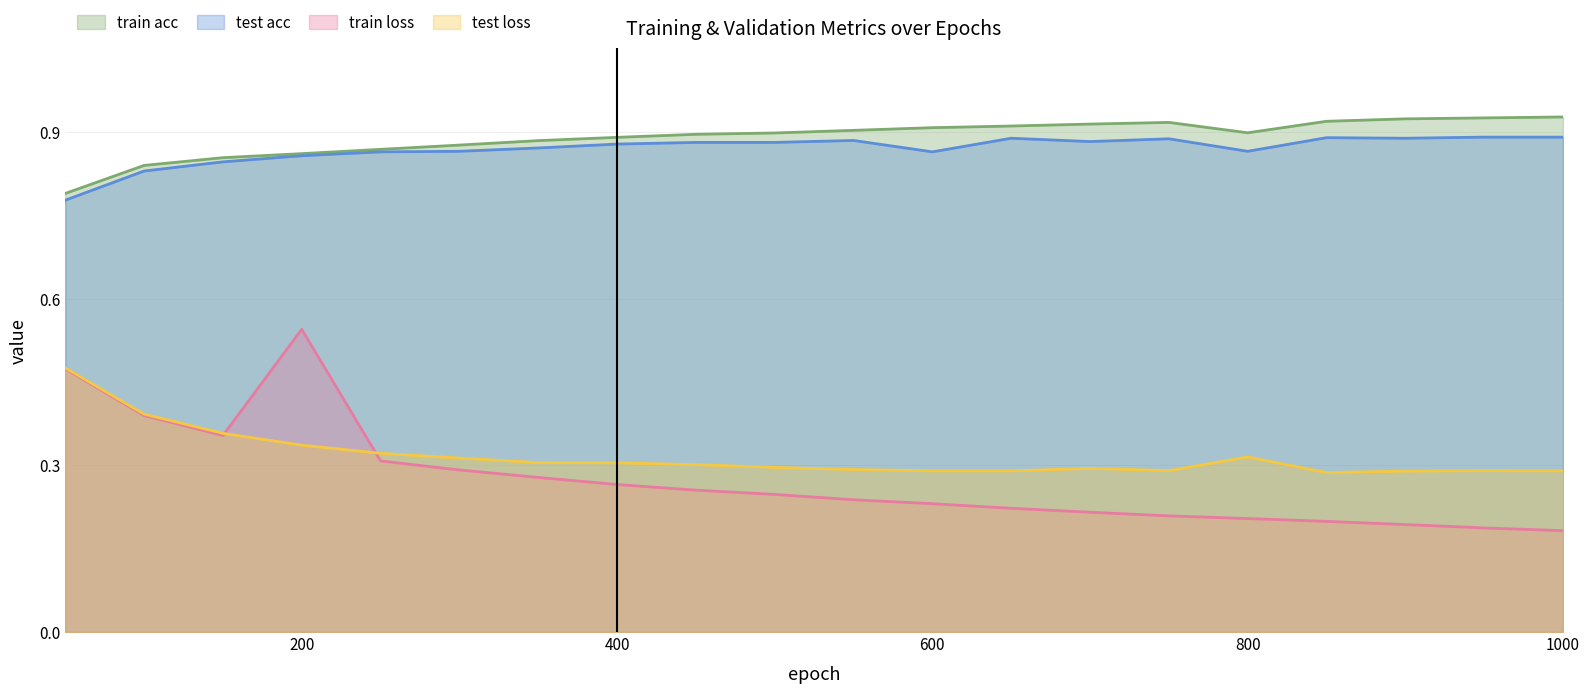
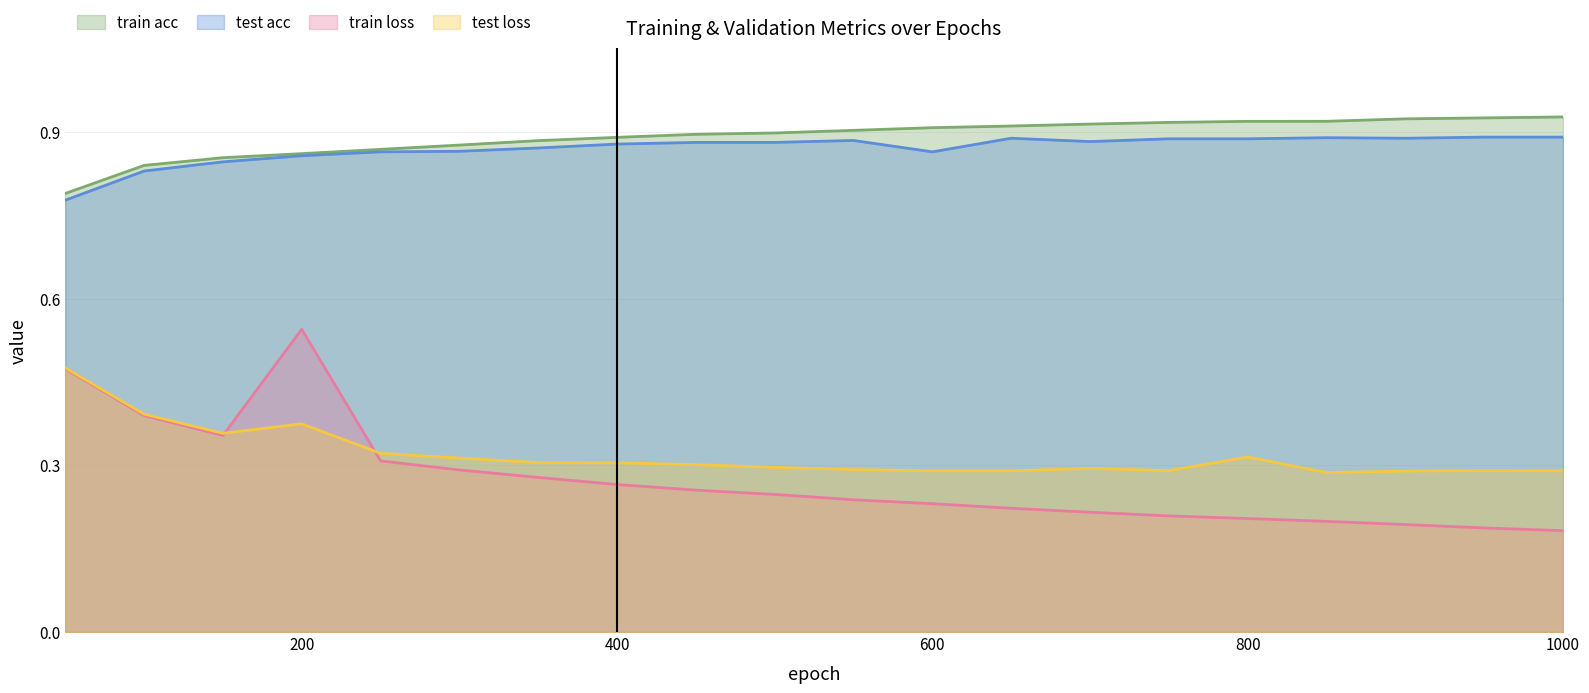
  {
    "train acc": {
      "400": 0.89,
      "600": 0.91,
-     "800": 0.90,
+     "800": 0.92,
      "1000": 0.93
    },
    "test acc": {
      "400": 0.88,
      "600": 0.86,
-     "800": 0.87,
+     "800": 0.89,
      "1000": 0.89
    },
    "train loss": {
      "200": 0.54,
      "400": 0.27,
      "600": 0.23,
      "800": 0.20,
      "1000": 0.18
    },
    "test loss": {
-     "200": 0.34,
+     "200": 0.37,
      "400": 0.30,
      "600": 0.29,
      "800": 0.32,
      "1000": 0.29
    }
  }
